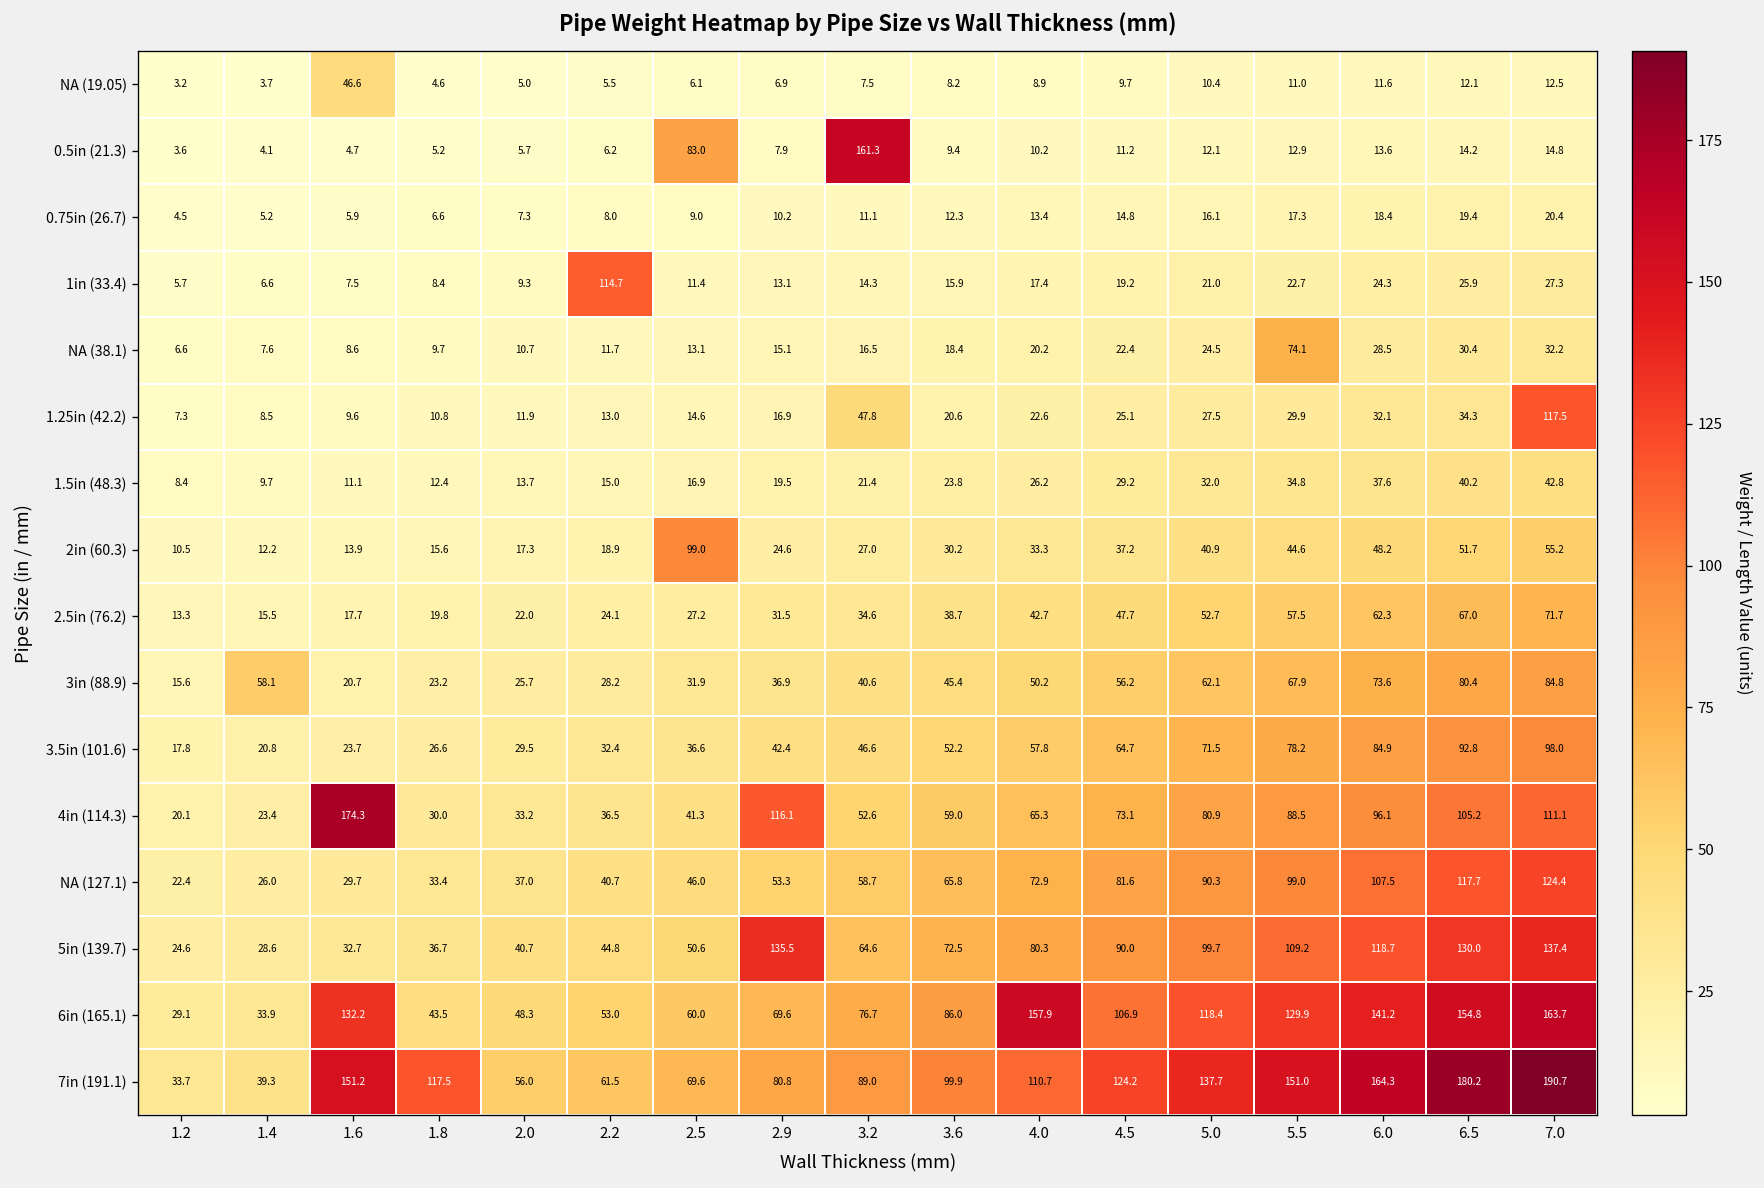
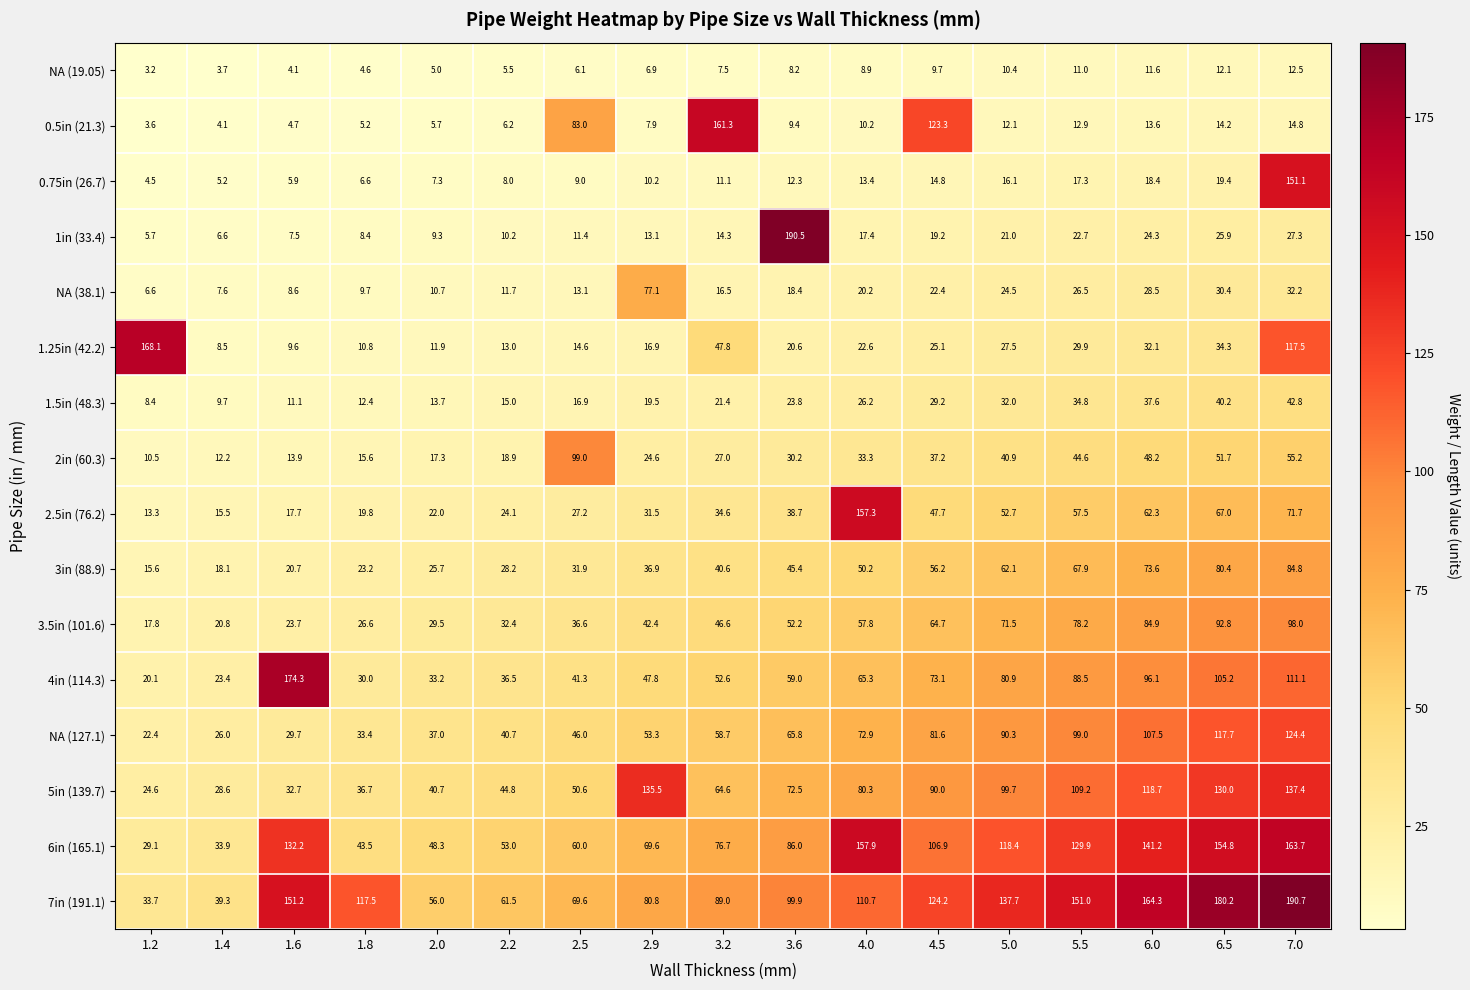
  {
    "NA (19.05)": {
      "1.2": 3.2,
      "1.4": 3.7,
-     "1.6": 46.6,
+     "1.6": 4.1,
      "1.8": 4.6,
      "2.0": 5.0,
      "2.2": 5.5,
      "2.5": 6.1,
      "2.9": 6.9,
      "3.2": 7.5,
      "3.6": 8.2,
      "4.0": 8.9,
      "4.5": 9.7,
      "5.0": 10.4,
      "5.5": 11.0,
      "6.0": 11.6,
      "6.5": 12.1,
      "7.0": 12.5
    },
    "0.5in (21.3)": {
      "1.2": 3.6,
      "1.4": 4.1,
      "1.6": 4.7,
      "1.8": 5.2,
      "2.0": 5.7,
      "2.2": 6.2,
      "2.5": 83.0,
      "2.9": 7.9,
      "3.2": 161.3,
      "3.6": 9.4,
      "4.0": 10.2,
-     "4.5": 11.2,
+     "4.5": 123.3,
      "5.0": 12.1,
      "5.5": 12.9,
      "6.0": 13.6,
      "6.5": 14.2,
      "7.0": 14.8
    },
    "0.75in (26.7)": {
      "1.2": 4.5,
      "1.4": 5.2,
      "1.6": 5.9,
      "1.8": 6.6,
      "2.0": 7.3,
      "2.2": 8.0,
      "2.5": 9.0,
      "2.9": 10.2,
      "3.2": 11.1,
      "3.6": 12.3,
      "4.0": 13.4,
      "4.5": 14.8,
      "5.0": 16.1,
      "5.5": 17.3,
      "6.0": 18.4,
      "6.5": 19.4,
-     "7.0": 20.4
+     "7.0": 151.1
    },
    "1in (33.4)": {
      "1.2": 5.7,
      "1.4": 6.6,
      "1.6": 7.5,
      "1.8": 8.4,
      "2.0": 9.3,
-     "2.2": 114.7,
+     "2.2": 10.2,
      "2.5": 11.4,
      "2.9": 13.1,
      "3.2": 14.3,
-     "3.6": 15.9,
+     "3.6": 190.5,
      "4.0": 17.4,
      "4.5": 19.2,
      "5.0": 21.0,
      "5.5": 22.7,
      "6.0": 24.3,
      "6.5": 25.9,
      "7.0": 27.3
    },
    "NA (38.1)": {
      "1.2": 6.6,
      "1.4": 7.6,
      "1.6": 8.6,
      "1.8": 9.7,
      "2.0": 10.7,
      "2.2": 11.7,
      "2.5": 13.1,
-     "2.9": 15.1,
+     "2.9": 77.1,
      "3.2": 16.5,
      "3.6": 18.4,
      "4.0": 20.2,
      "4.5": 22.4,
      "5.0": 24.5,
-     "5.5": 74.1,
+     "5.5": 26.5,
      "6.0": 28.5,
      "6.5": 30.4,
      "7.0": 32.2
    },
    "1.25in (42.2)": {
-     "1.2": 7.3,
+     "1.2": 168.1,
      "1.4": 8.5,
      "1.6": 9.6,
      "1.8": 10.8,
      "2.0": 11.9,
      "2.2": 13.0,
      "2.5": 14.6,
      "2.9": 16.9,
      "3.2": 47.8,
      "3.6": 20.6,
      "4.0": 22.6,
      "4.5": 25.1,
      "5.0": 27.5,
      "5.5": 29.9,
      "6.0": 32.1,
      "6.5": 34.3,
      "7.0": 117.5
    },
    "2.5in (76.2)": {
      "1.2": 13.3,
      "1.4": 15.5,
      "1.6": 17.7,
      "1.8": 19.8,
      "2.0": 22.0,
      "2.2": 24.1,
      "2.5": 27.2,
      "2.9": 31.5,
      "3.2": 34.6,
      "3.6": 38.7,
-     "4.0": 42.7,
+     "4.0": 157.3,
      "4.5": 47.7,
      "5.0": 52.7,
      "5.5": 57.5,
      "6.0": 62.3,
      "6.5": 67.0,
      "7.0": 71.7
    },
    "3in (88.9)": {
      "1.2": 15.6,
-     "1.4": 58.1,
+     "1.4": 18.1,
      "1.6": 20.7,
      "1.8": 23.2,
      "2.0": 25.7,
      "2.2": 28.2,
      "2.5": 31.9,
      "2.9": 36.9,
      "3.2": 40.6,
      "3.6": 45.4,
      "4.0": 50.2,
      "4.5": 56.2,
      "5.0": 62.1,
      "5.5": 67.9,
      "6.0": 73.6,
      "6.5": 80.4,
      "7.0": 84.8
    },
    "4in (114.3)": {
      "1.2": 20.1,
      "1.4": 23.4,
      "1.6": 174.3,
      "1.8": 30.0,
      "2.0": 33.2,
      "2.2": 36.5,
      "2.5": 41.3,
-     "2.9": 116.1,
+     "2.9": 47.8,
      "3.2": 52.6,
      "3.6": 59.0,
      "4.0": 65.3,
      "4.5": 73.1,
      "5.0": 80.9,
      "5.5": 88.5,
      "6.0": 96.1,
      "6.5": 105.2,
      "7.0": 111.1
    }
  }
